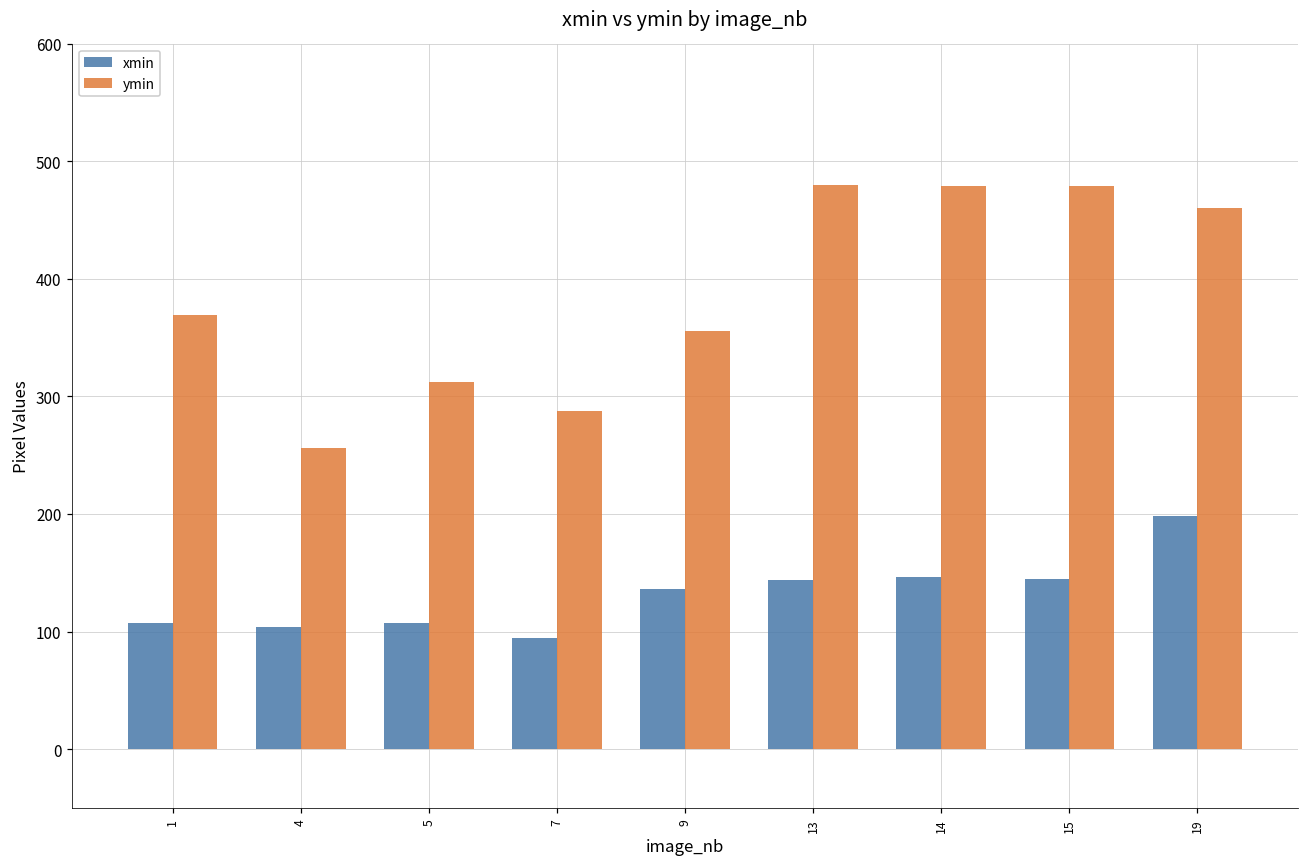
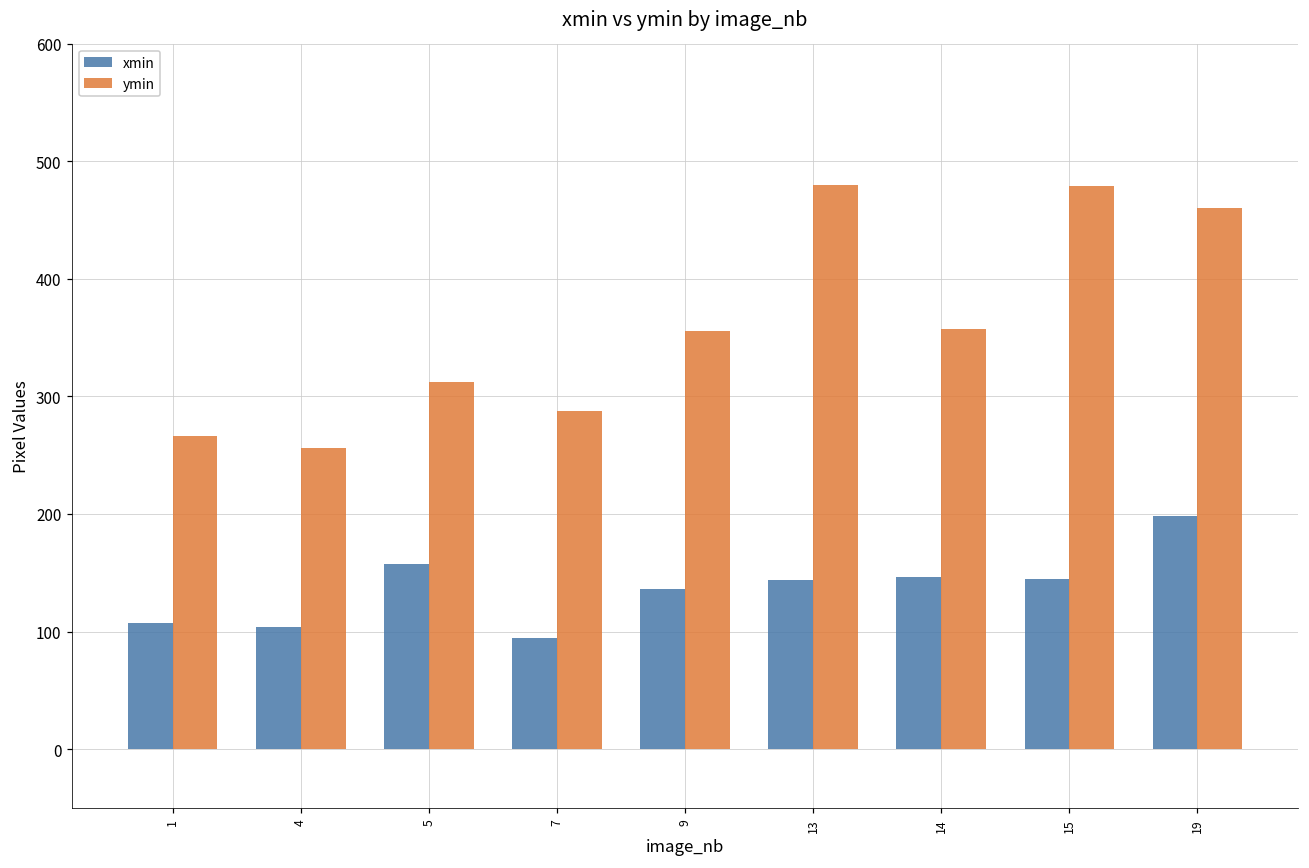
  {
    "xmin": {
      "1": 107,
      "4": 104,
-     "5": 107,
+     "5": 157,
      "7": 94,
      "9": 136,
      "13": 144,
      "14": 146,
      "15": 145,
      "19": 198
    },
    "ymin": {
-     "1": 369,
+     "1": 266,
      "4": 256,
      "5": 312,
      "7": 288,
      "9": 356,
      "13": 480,
-     "14": 479,
+     "14": 357,
      "15": 479,
      "19": 460
    }
  }
